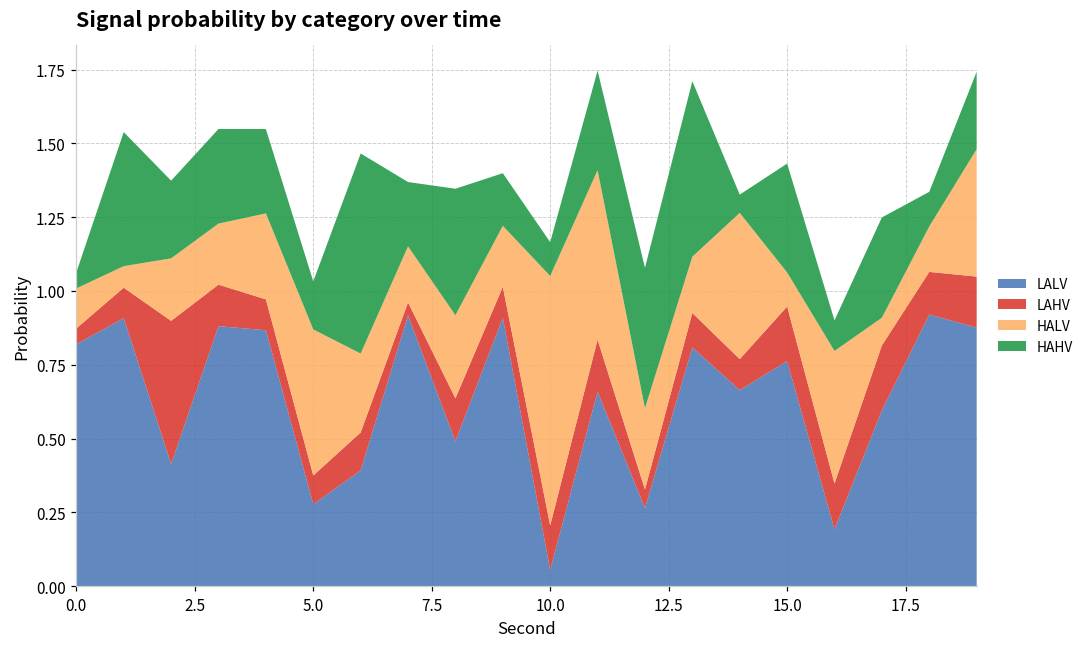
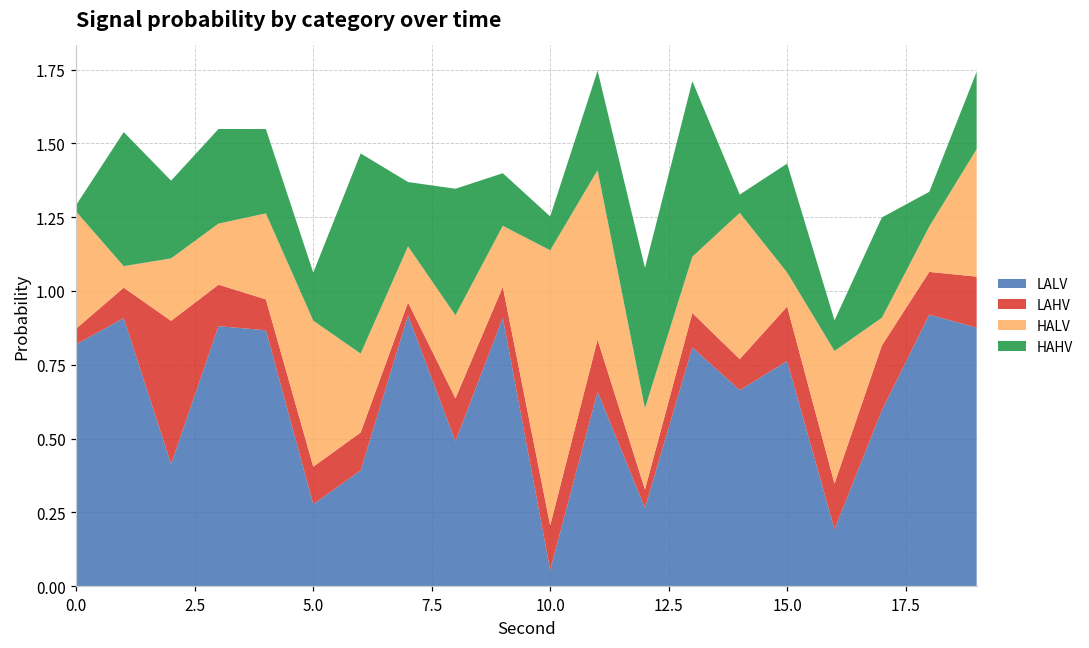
  {
    "LALV": {
      "0.0": 0.82,
      "5.0": 0.28,
      "10.0": 0.05,
      "15.0": 0.76
    },
    "LAHV": {
      "0.0": 0.05,
-     "5.0": 0.10,
+     "5.0": 0.13,
      "10.0": 0.15,
      "15.0": 0.18
    },
    "HALV": {
-     "0.0": 0.14,
+     "0.0": 0.40,
      "5.0": 0.49,
-     "10.0": 0.85,
+     "10.0": 0.93,
      "15.0": 0.12
    },
    "HAHV": {
-     "0.0": 0.05,
+     "0.0": 0.02,
      "5.0": 0.16,
      "10.0": 0.11,
      "15.0": 0.37
    }
  }
